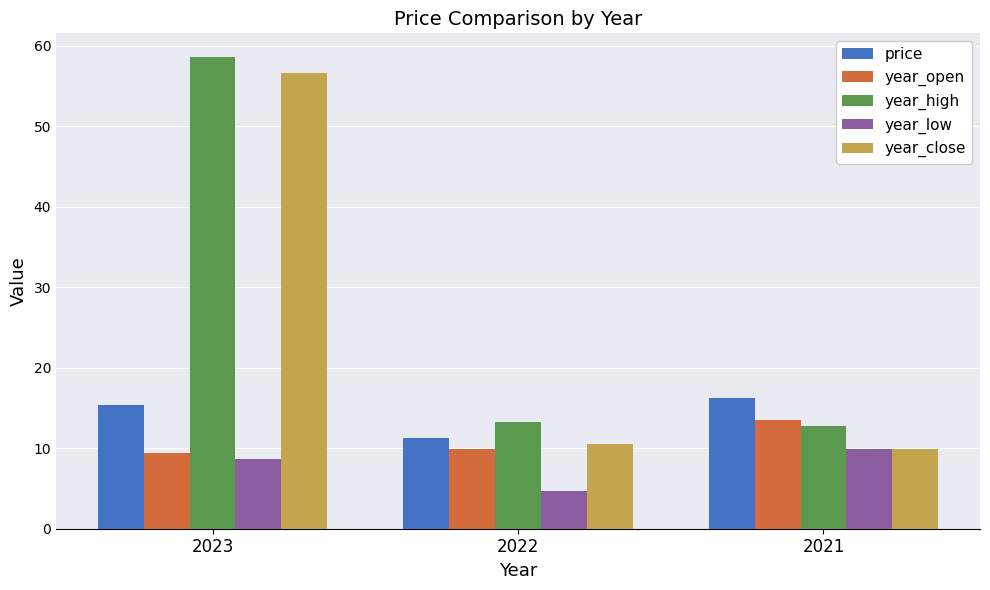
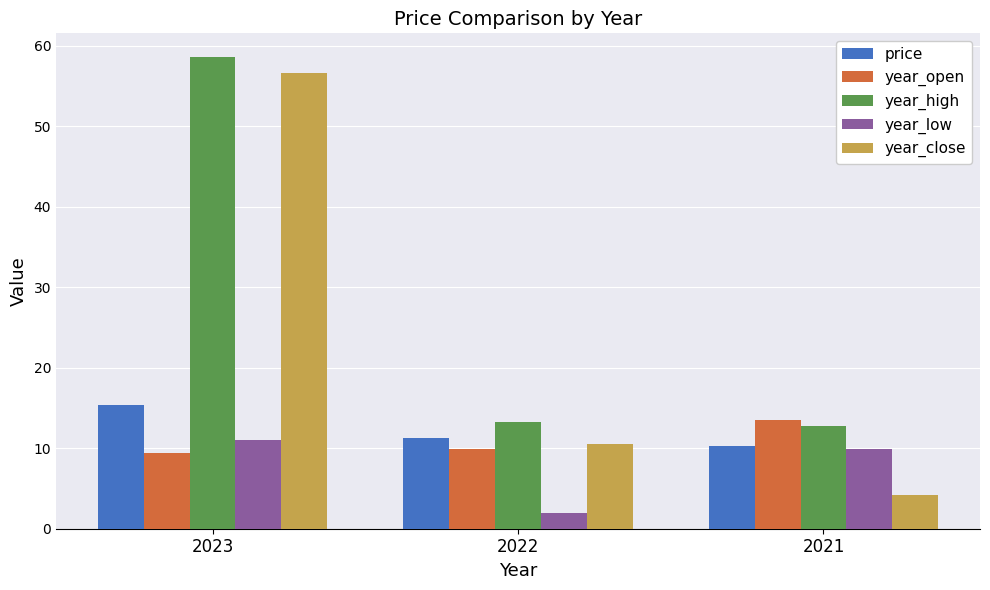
  {
    "price": {
      "2023": 15,
      "2022": 11,
-     "2021": 16
+     "2021": 10
    },
    "year_open": {
      "2023": 9,
      "2022": 10,
      "2021": 14
    },
    "year_high": {
      "2023": 59,
      "2022": 13,
      "2021": 13
    },
    "year_low": {
-     "2023": 9,
-     "2022": 5,
+     "2023": 11,
+     "2022": 2,
      "2021": 10
    },
    "year_close": {
      "2023": 57,
      "2022": 11,
-     "2021": 10
+     "2021": 4
    }
  }
